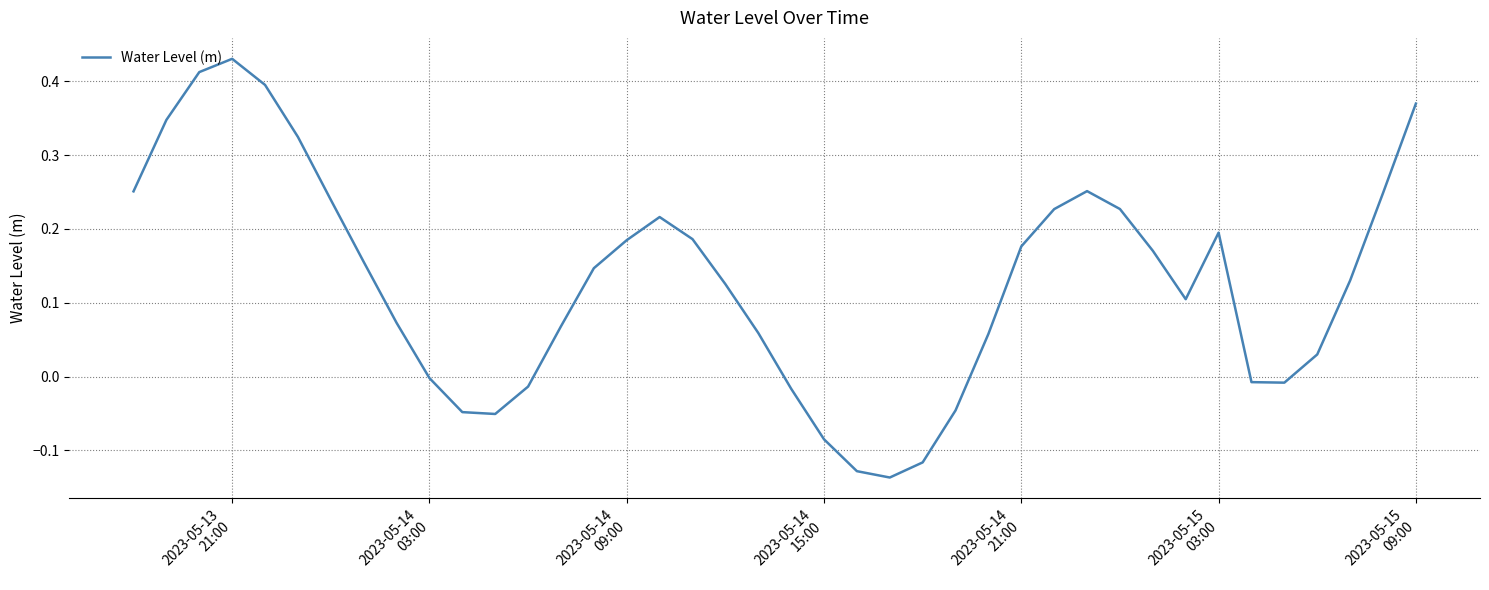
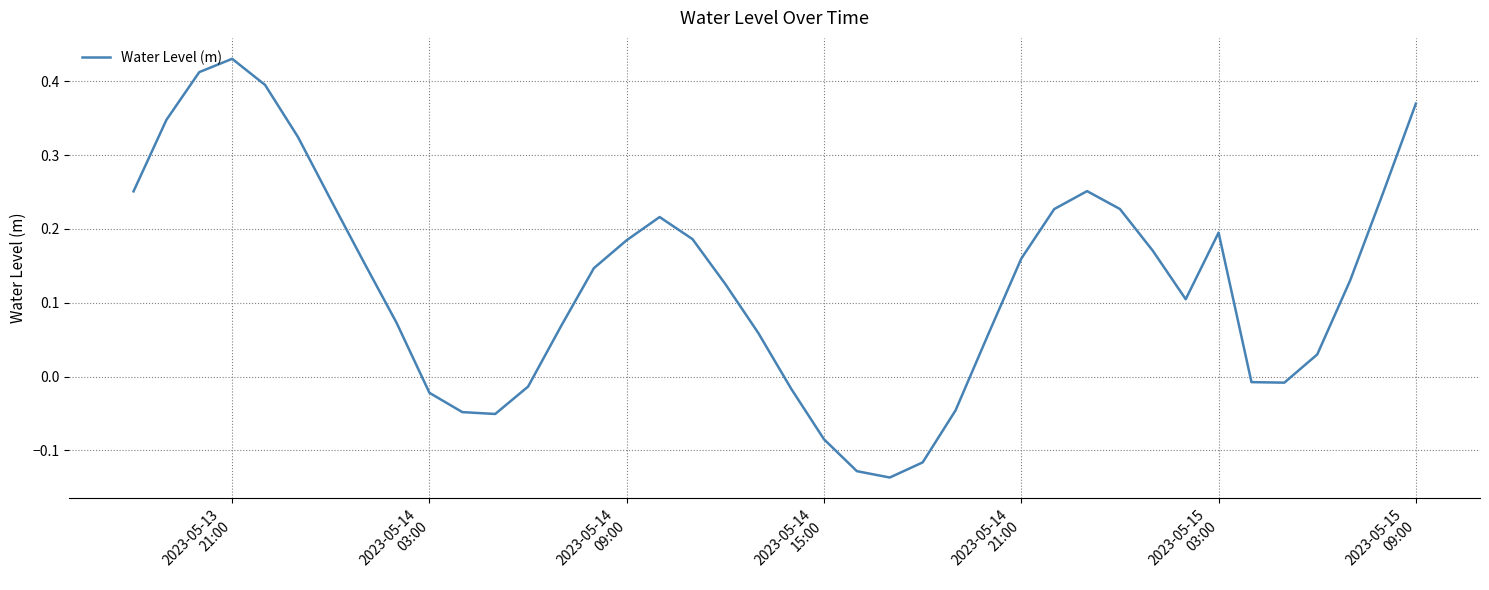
  {
    "2023-05-13 21:00": 0.43,
-   "2023-05-14 03:00": 0.00,
+   "2023-05-14 03:00": -0.02,
    "2023-05-14 09:00": 0.18,
    "2023-05-14 15:00": -0.08,
-   "2023-05-14 21:00": 0.18,
+   "2023-05-14 21:00": 0.16,
    "2023-05-15 03:00": 0.19,
    "2023-05-15 09:00": 0.37
  }
